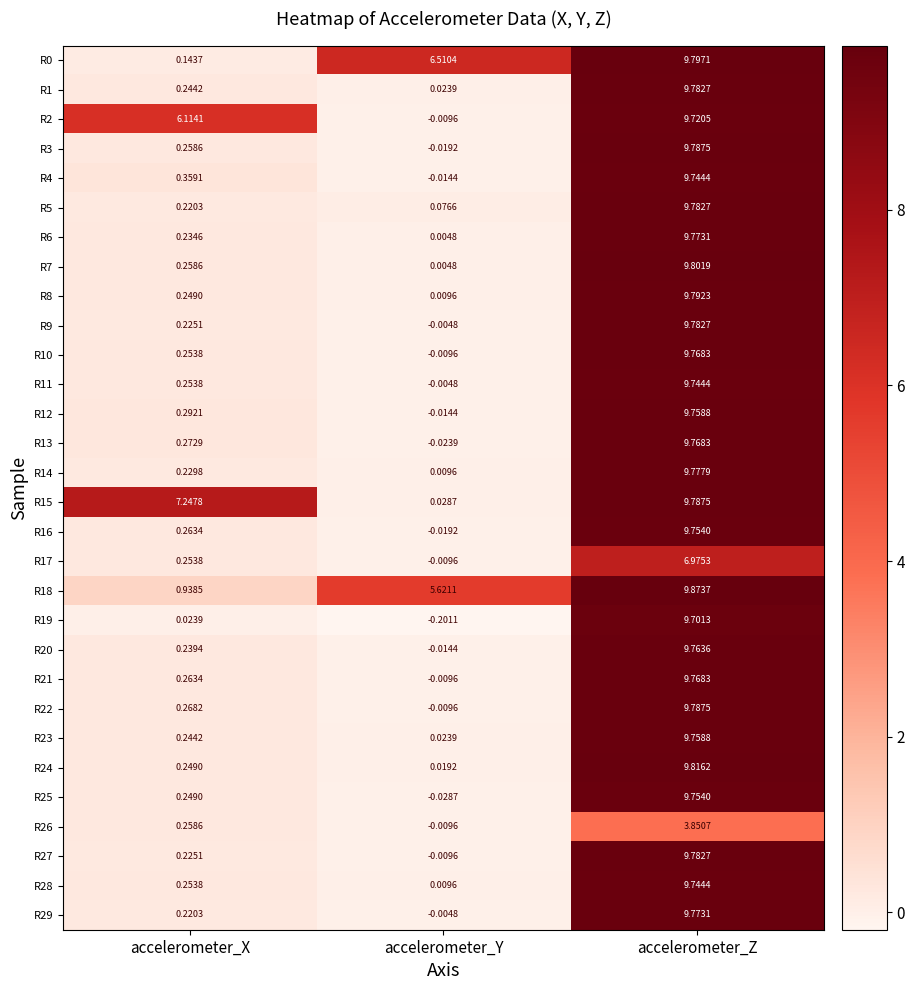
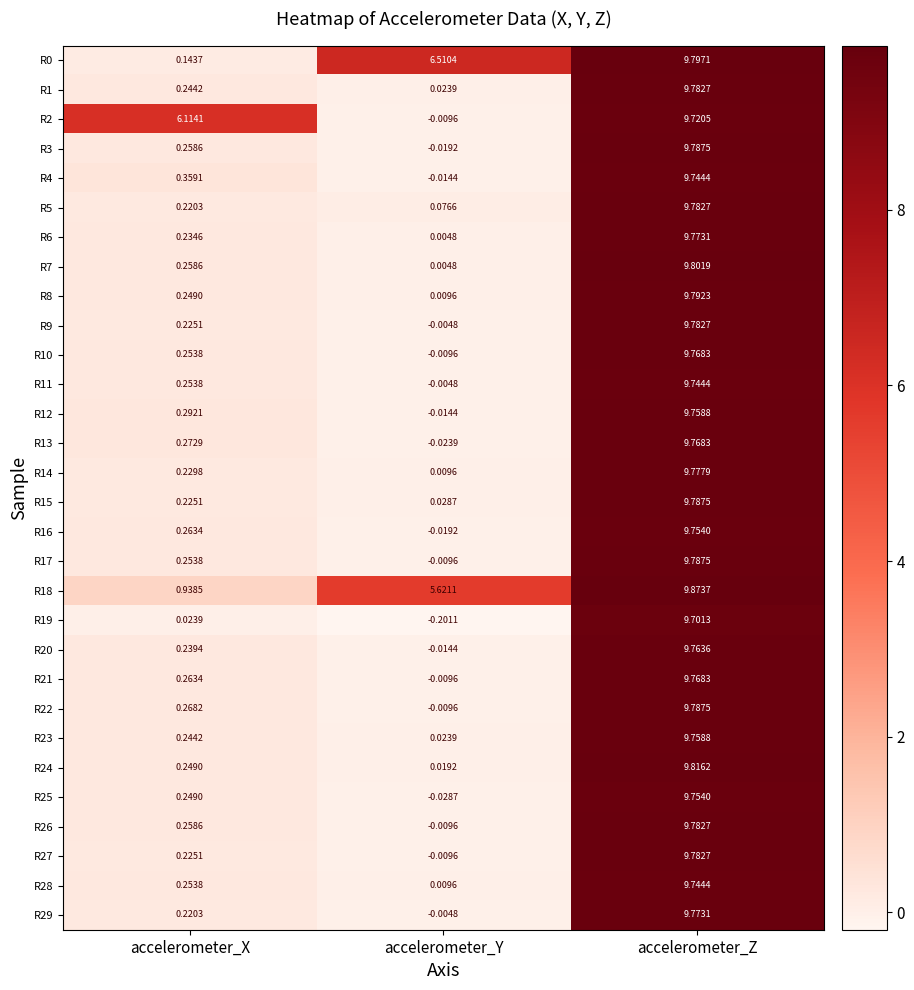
  {
    "R0": {
      "accelerometer_X": 0.1437,
      "accelerometer_Y": 6.5104,
      "accelerometer_Z": 9.7971
    },
    "R1": {
      "accelerometer_X": 0.2442,
      "accelerometer_Y": 0.0239,
      "accelerometer_Z": 9.7827
    },
    "R2": {
      "accelerometer_X": 6.1141,
      "accelerometer_Y": -0.0096,
      "accelerometer_Z": 9.7205
    },
    "R3": {
      "accelerometer_X": 0.2586,
      "accelerometer_Y": -0.0192,
      "accelerometer_Z": 9.7875
    },
    "R4": {
      "accelerometer_X": 0.3591,
      "accelerometer_Y": -0.0144,
      "accelerometer_Z": 9.7444
    },
    "R5": {
      "accelerometer_X": 0.2203,
      "accelerometer_Y": 0.0766,
      "accelerometer_Z": 9.7827
    },
    "R6": {
      "accelerometer_X": 0.2346,
      "accelerometer_Y": 0.0048,
      "accelerometer_Z": 9.7731
    },
    "R7": {
      "accelerometer_X": 0.2586,
      "accelerometer_Y": 0.0048,
      "accelerometer_Z": 9.8019
    },
    "R8": {
      "accelerometer_X": 0.2490,
      "accelerometer_Y": 0.0096,
      "accelerometer_Z": 9.7923
    },
    "R9": {
      "accelerometer_X": 0.2251,
      "accelerometer_Y": -0.0048,
      "accelerometer_Z": 9.7827
    },
    "R10": {
      "accelerometer_X": 0.2538,
      "accelerometer_Y": -0.0096,
      "accelerometer_Z": 9.7683
    },
    "R11": {
      "accelerometer_X": 0.2538,
      "accelerometer_Y": -0.0048,
      "accelerometer_Z": 9.7444
    },
    "R12": {
      "accelerometer_X": 0.2921,
      "accelerometer_Y": -0.0144,
      "accelerometer_Z": 9.7588
    },
    "R13": {
      "accelerometer_X": 0.2729,
      "accelerometer_Y": -0.0239,
      "accelerometer_Z": 9.7683
    },
    "R14": {
      "accelerometer_X": 0.2298,
      "accelerometer_Y": 0.0096,
      "accelerometer_Z": 9.7779
    },
    "R15": {
-     "accelerometer_X": 7.2478,
+     "accelerometer_X": 0.2251,
      "accelerometer_Y": 0.0287,
      "accelerometer_Z": 9.7875
    },
    "R16": {
      "accelerometer_X": 0.2634,
      "accelerometer_Y": -0.0192,
      "accelerometer_Z": 9.7540
    },
    "R17": {
      "accelerometer_X": 0.2538,
      "accelerometer_Y": -0.0096,
-     "accelerometer_Z": 6.9753
+     "accelerometer_Z": 9.7875
    },
    "R18": {
      "accelerometer_X": 0.9385,
      "accelerometer_Y": 5.6211,
      "accelerometer_Z": 9.8737
    },
    "R19": {
      "accelerometer_X": 0.0239,
      "accelerometer_Y": -0.2011,
      "accelerometer_Z": 9.7013
    },
    "R20": {
      "accelerometer_X": 0.2394,
      "accelerometer_Y": -0.0144,
      "accelerometer_Z": 9.7636
    },
    "R21": {
      "accelerometer_X": 0.2634,
      "accelerometer_Y": -0.0096,
      "accelerometer_Z": 9.7683
    },
    "R22": {
      "accelerometer_X": 0.2682,
      "accelerometer_Y": -0.0096,
      "accelerometer_Z": 9.7875
    },
    "R23": {
      "accelerometer_X": 0.2442,
      "accelerometer_Y": 0.0239,
      "accelerometer_Z": 9.7588
    },
    "R24": {
      "accelerometer_X": 0.2490,
      "accelerometer_Y": 0.0192,
      "accelerometer_Z": 9.8162
    },
    "R25": {
      "accelerometer_X": 0.2490,
      "accelerometer_Y": -0.0287,
      "accelerometer_Z": 9.7540
    },
    "R26": {
      "accelerometer_X": 0.2586,
      "accelerometer_Y": -0.0096,
-     "accelerometer_Z": 3.8507
+     "accelerometer_Z": 9.7827
    },
    "R27": {
      "accelerometer_X": 0.2251,
      "accelerometer_Y": -0.0096,
      "accelerometer_Z": 9.7827
    },
    "R28": {
      "accelerometer_X": 0.2538,
      "accelerometer_Y": 0.0096,
      "accelerometer_Z": 9.7444
    },
    "R29": {
      "accelerometer_X": 0.2203,
      "accelerometer_Y": -0.0048,
      "accelerometer_Z": 9.7731
    }
  }
